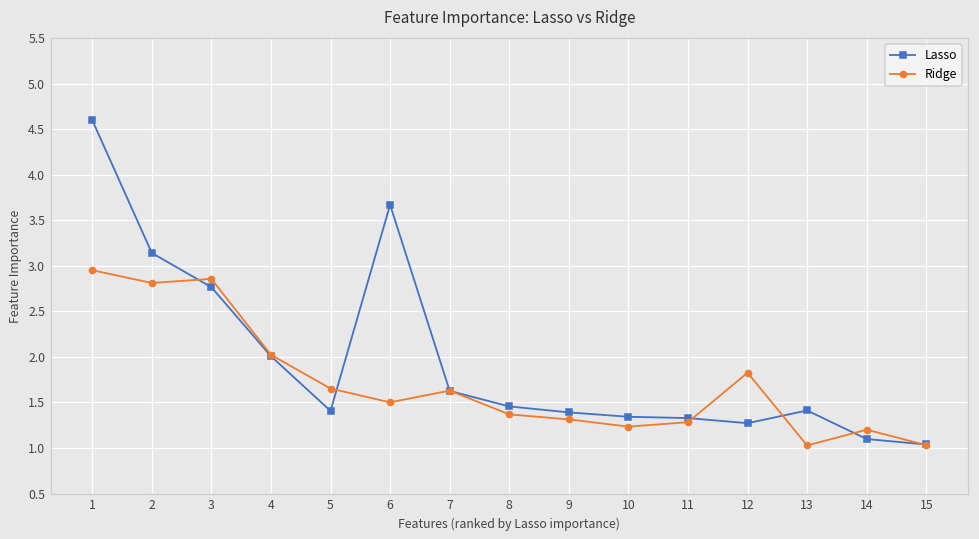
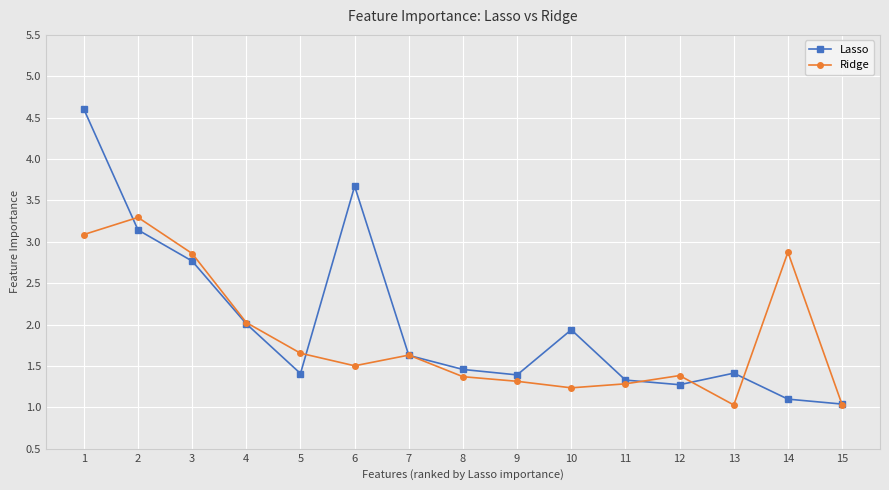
  {
    "Lasso": {
      "1": 4.6,
      "2": 3.1,
      "3": 2.8,
      "5": 1.4,
      "6": 3.7,
      "8": 1.5,
      "9": 1.4,
-     "10": 1.3,
+     "10": 1.9,
      "11": 1.3,
      "12": 1.3,
      "13": 1.4,
      "14": 1.1
    },
    "Ridge": {
-     "1": 3.0,
-     "2": 2.8,
+     "1": 3.1,
+     "2": 3.3,
      "3": 2.9,
      "5": 1.7,
      "6": 1.5,
      "8": 1.4,
      "9": 1.3,
      "10": 1.2,
      "11": 1.3,
-     "12": 1.8,
+     "12": 1.4,
      "13": 1.0,
-     "14": 1.2
+     "14": 2.9
    }
  }
